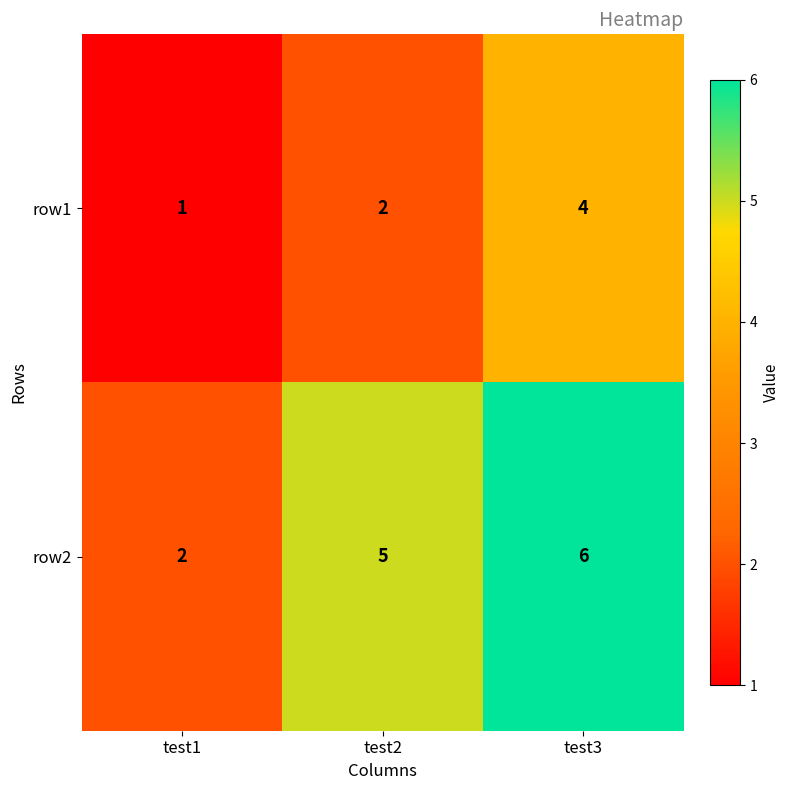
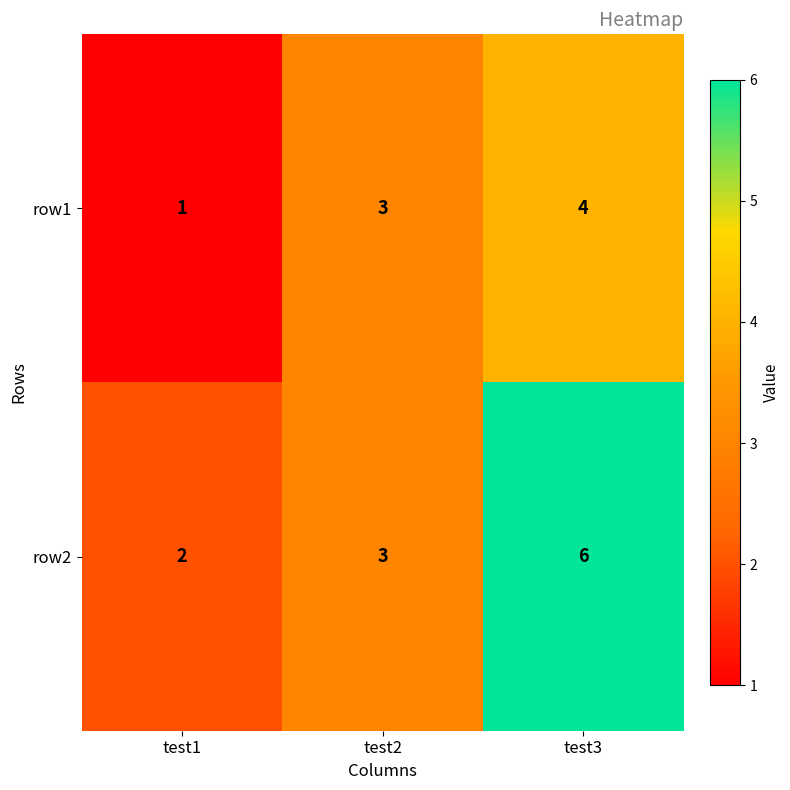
  {
    "row1": {
      "test1": 1,
-     "test2": 2,
+     "test2": 3,
      "test3": 4
    },
    "row2": {
      "test1": 2,
-     "test2": 5,
+     "test2": 3,
      "test3": 6
    }
  }
